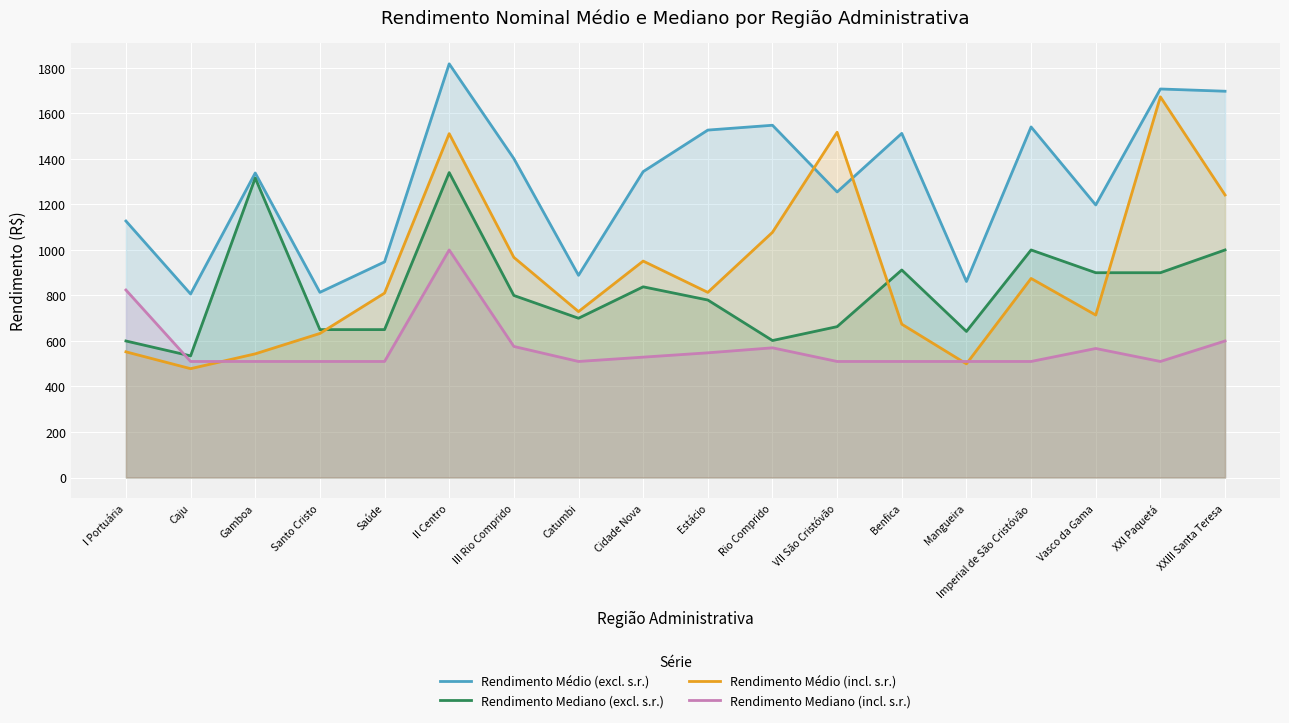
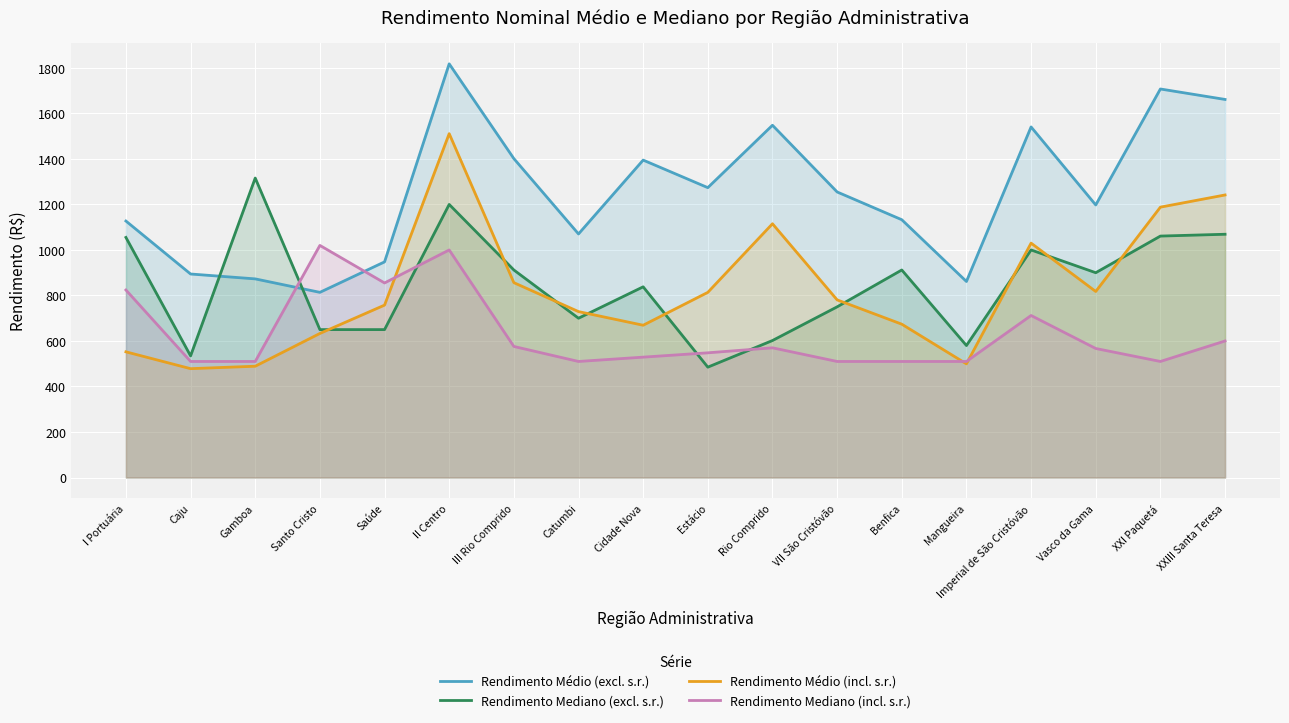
  {
    "Rendimento Médio (excl. s.r.)": {
      "I Portuária": 1130,
-     "Caju": 810,
-     "Gamboa": 1340,
+     "Caju": 890,
+     "Gamboa": 870,
      "Santo Cristo": 810,
      "Saúde": 950,
      "II Centro": 1820,
      "III Rio Comprido": 1400,
-     "Catumbi": 890,
-     "Cidade Nova": 1340,
-     "Estácio": 1530,
+     "Catumbi": 1070,
+     "Cidade Nova": 1390,
+     "Estácio": 1270,
      "Rio Comprido": 1550,
      "VII São Cristóvão": 1250,
-     "Benfica": 1510,
+     "Benfica": 1130,
      "Mangueira": 860,
      "Imperial de São Cristóvão": 1540,
      "Vasco da Gama": 1200,
      "XXI Paquetá": 1710,
-     "XXIII Santa Teresa": 1700
+     "XXIII Santa Teresa": 1660
    },
    "Rendimento Mediano (excl. s.r.)": {
-     "I Portuária": 600,
+     "I Portuária": 1060,
      "Caju": 530,
      "Gamboa": 1320,
      "Santo Cristo": 650,
      "Saúde": 650,
-     "II Centro": 1340,
-     "III Rio Comprido": 800,
+     "II Centro": 1200,
+     "III Rio Comprido": 910,
      "Catumbi": 700,
      "Cidade Nova": 840,
-     "Estácio": 780,
+     "Estácio": 490,
      "Rio Comprido": 600,
-     "VII São Cristóvão": 660,
+     "VII São Cristóvão": 750,
      "Benfica": 910,
-     "Mangueira": 640,
+     "Mangueira": 580,
      "Imperial de São Cristóvão": 1000,
      "Vasco da Gama": 900,
-     "XXI Paquetá": 900,
-     "XXIII Santa Teresa": 1000
+     "XXI Paquetá": 1060,
+     "XXIII Santa Teresa": 1070
    },
    "Rendimento Médio (incl. s.r.)": {
      "I Portuária": 550,
      "Caju": 480,
-     "Gamboa": 540,
+     "Gamboa": 490,
      "Santo Cristo": 630,
-     "Saúde": 810,
+     "Saúde": 760,
      "II Centro": 1510,
-     "III Rio Comprido": 970,
+     "III Rio Comprido": 860,
      "Catumbi": 730,
-     "Cidade Nova": 950,
+     "Cidade Nova": 670,
      "Estácio": 810,
-     "Rio Comprido": 1080,
-     "VII São Cristóvão": 1520,
+     "Rio Comprido": 1120,
+     "VII São Cristóvão": 780,
      "Benfica": 670,
-     "Imperial de São Cristóvão": 870,
-     "Vasco da Gama": 710,
-     "XXI Paquetá": 1670,
+     "Imperial de São Cristóvão": 1030,
+     "Vasco da Gama": 820,
+     "XXI Paquetá": 1190,
      "XXIII Santa Teresa": 1240
    },
    "Rendimento Mediano (incl. s.r.)": {
      "I Portuária": 820,
      "Caju": 510,
      "Gamboa": 510,
-     "Santo Cristo": 510,
-     "Saúde": 510,
+     "Santo Cristo": 1020,
+     "Saúde": 860,
      "II Centro": 1000,
      "III Rio Comprido": 580,
      "Catumbi": 510,
      "Cidade Nova": 530,
      "Estácio": 550,
      "Rio Comprido": 570,
      "VII São Cristóvão": 510,
      "Benfica": 510,
-     "Imperial de São Cristóvão": 510,
+     "Imperial de São Cristóvão": 710,
      "Vasco da Gama": 570,
      "XXI Paquetá": 510,
      "XXIII Santa Teresa": 600
    }
  }
